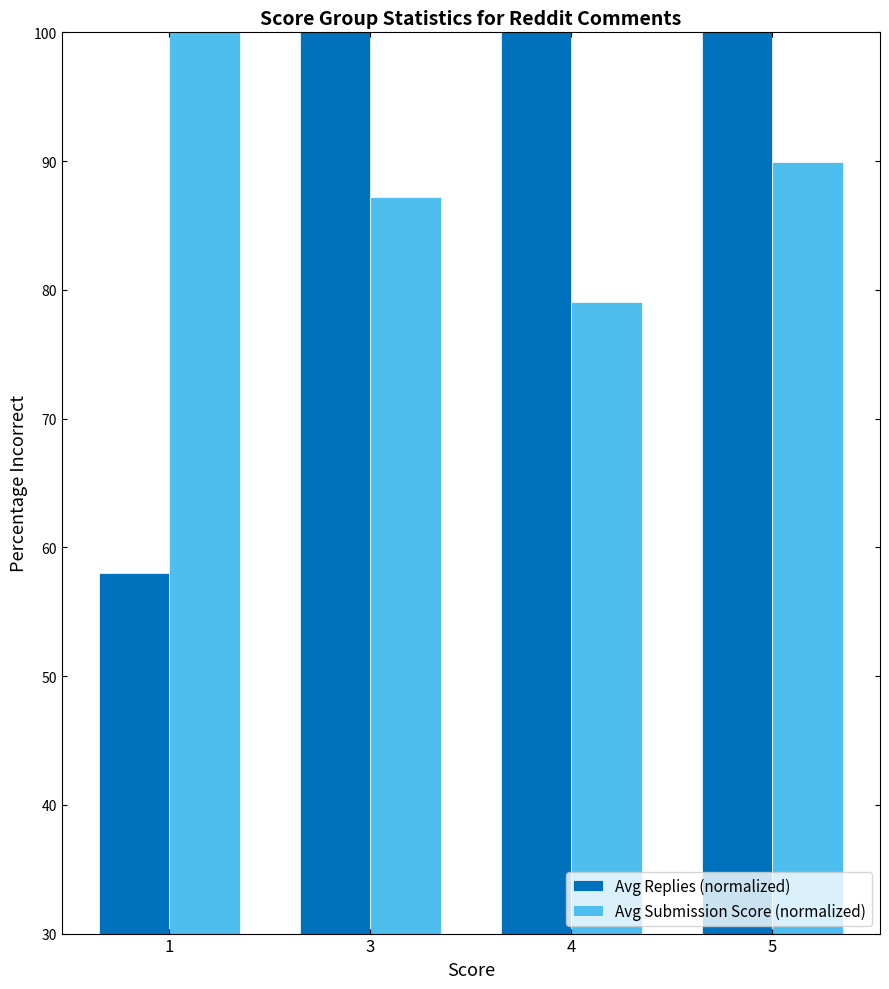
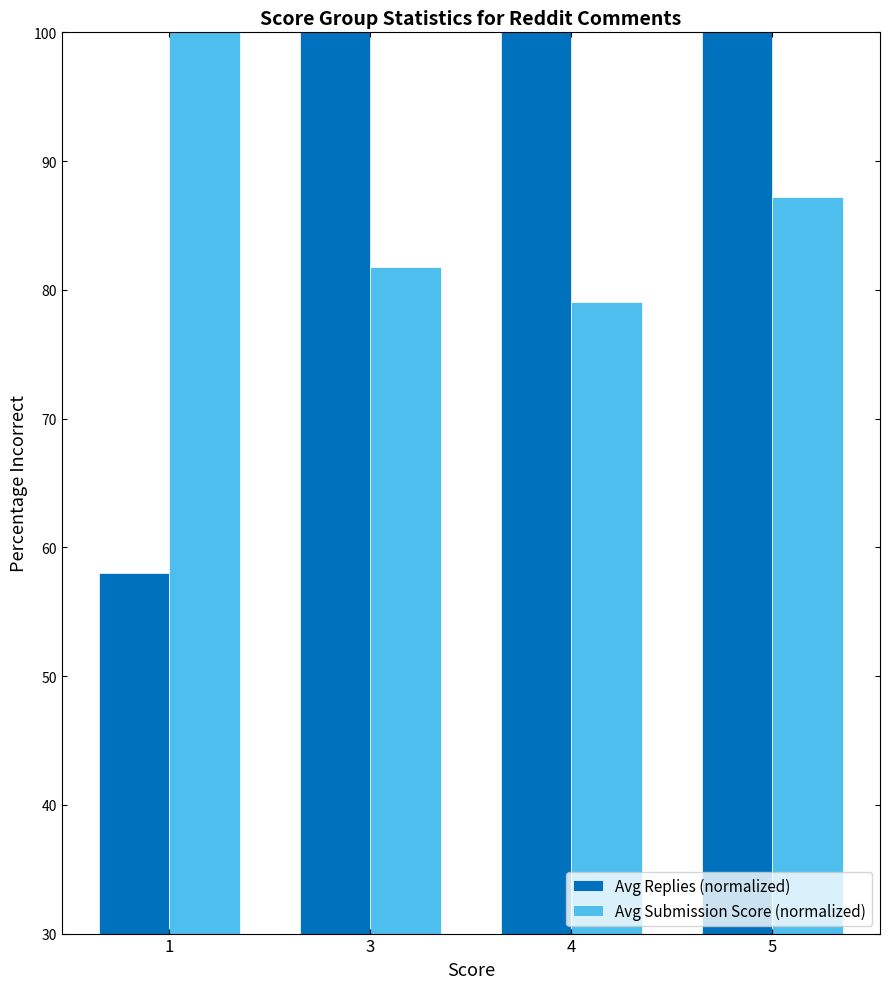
  {
    "Avg Replies (normalized)": {
      "1": 58.0,
      "3": 100.0,
      "4": 100.0,
      "5": 100.0
    },
    "Avg Submission Score (normalized)": {
      "1": 100.0,
-     "3": 87.2,
+     "3": 81.7,
      "4": 79.0,
-     "5": 89.9
+     "5": 87.2
    }
  }
